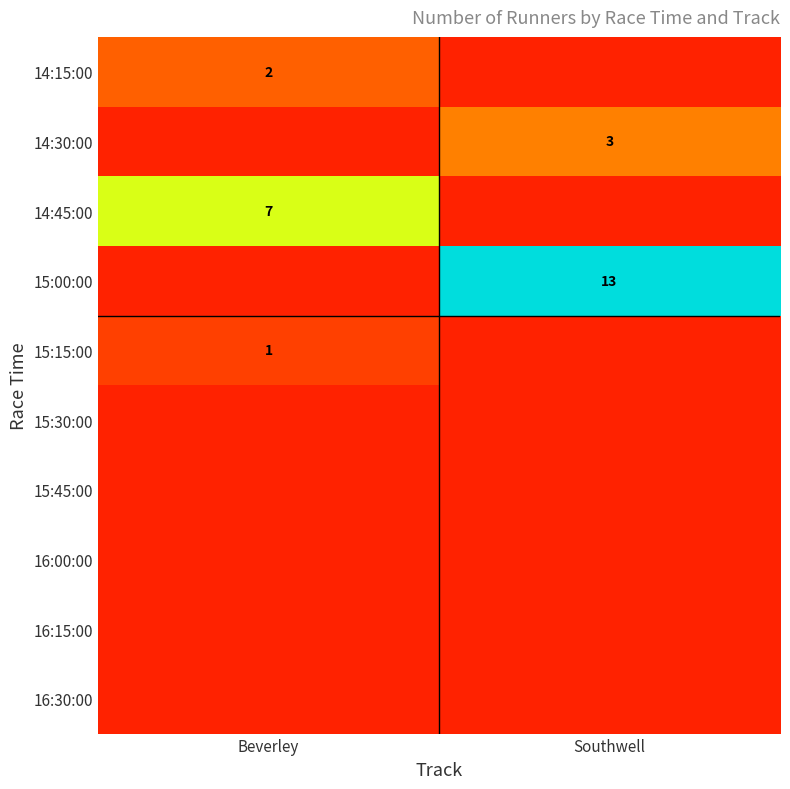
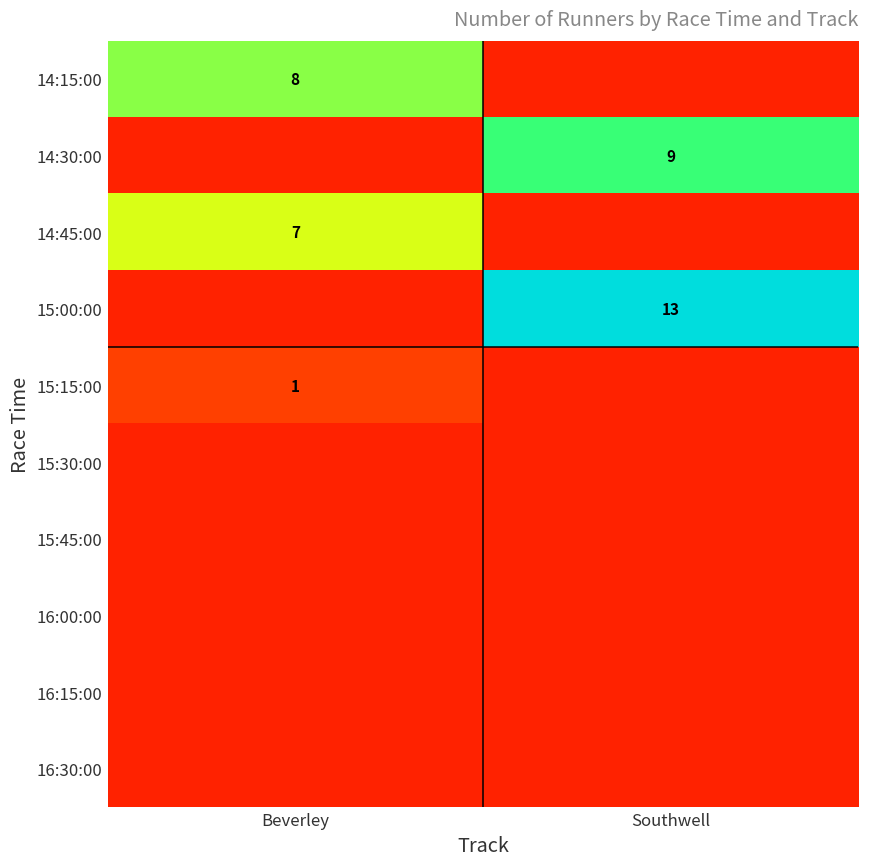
  {
    "14:15:00": {
-     "Beverley": 2
+     "Beverley": 8
    },
    "14:30:00": {
-     "Southwell": 3
+     "Southwell": 9
    },
    "14:45:00": {
      "Beverley": 7
    },
    "15:00:00": {
      "Southwell": 13
    },
    "15:15:00": {
      "Beverley": 1
    }
  }
